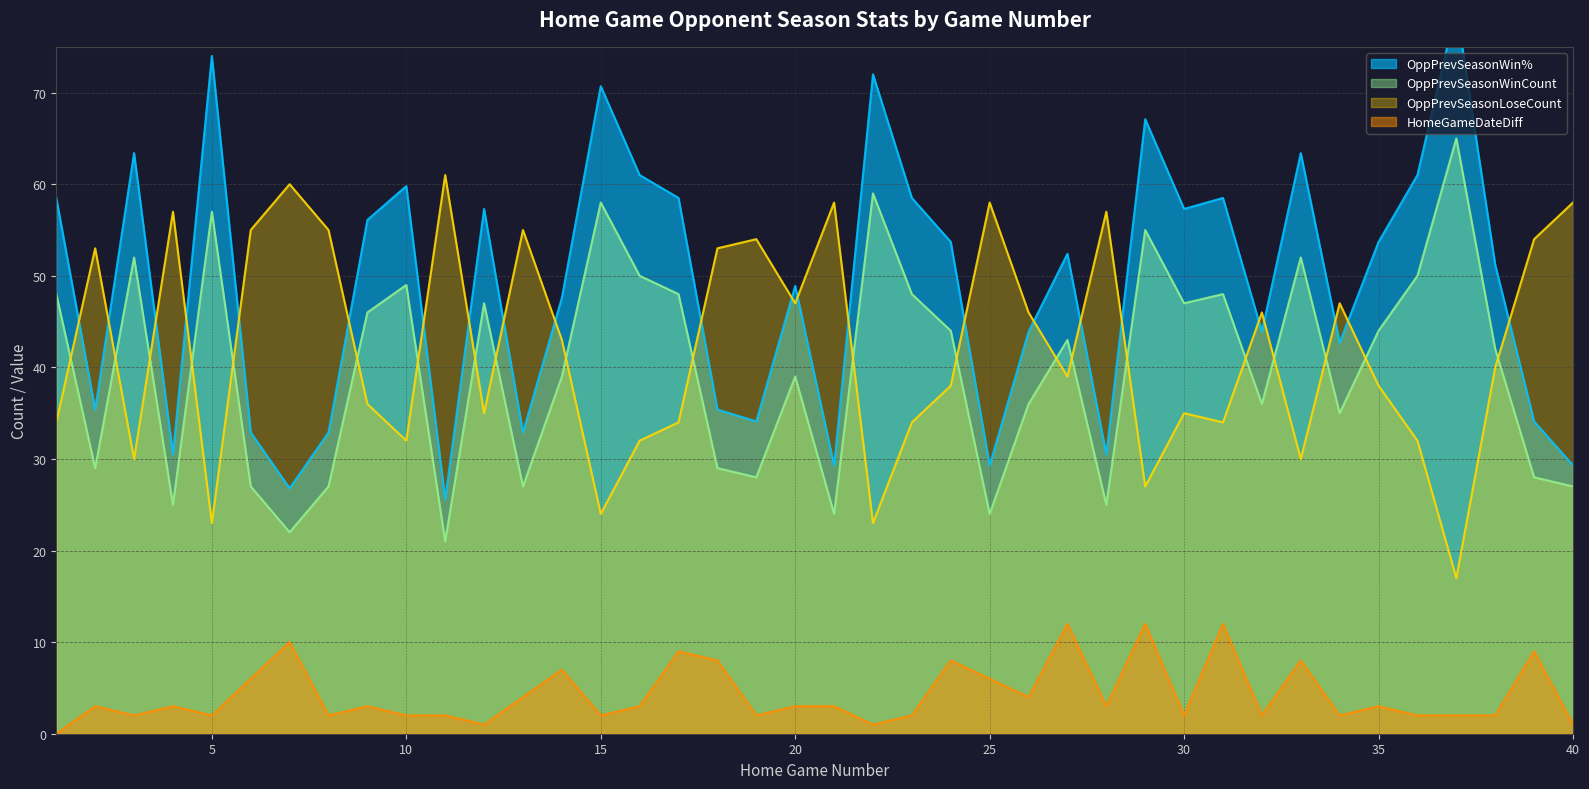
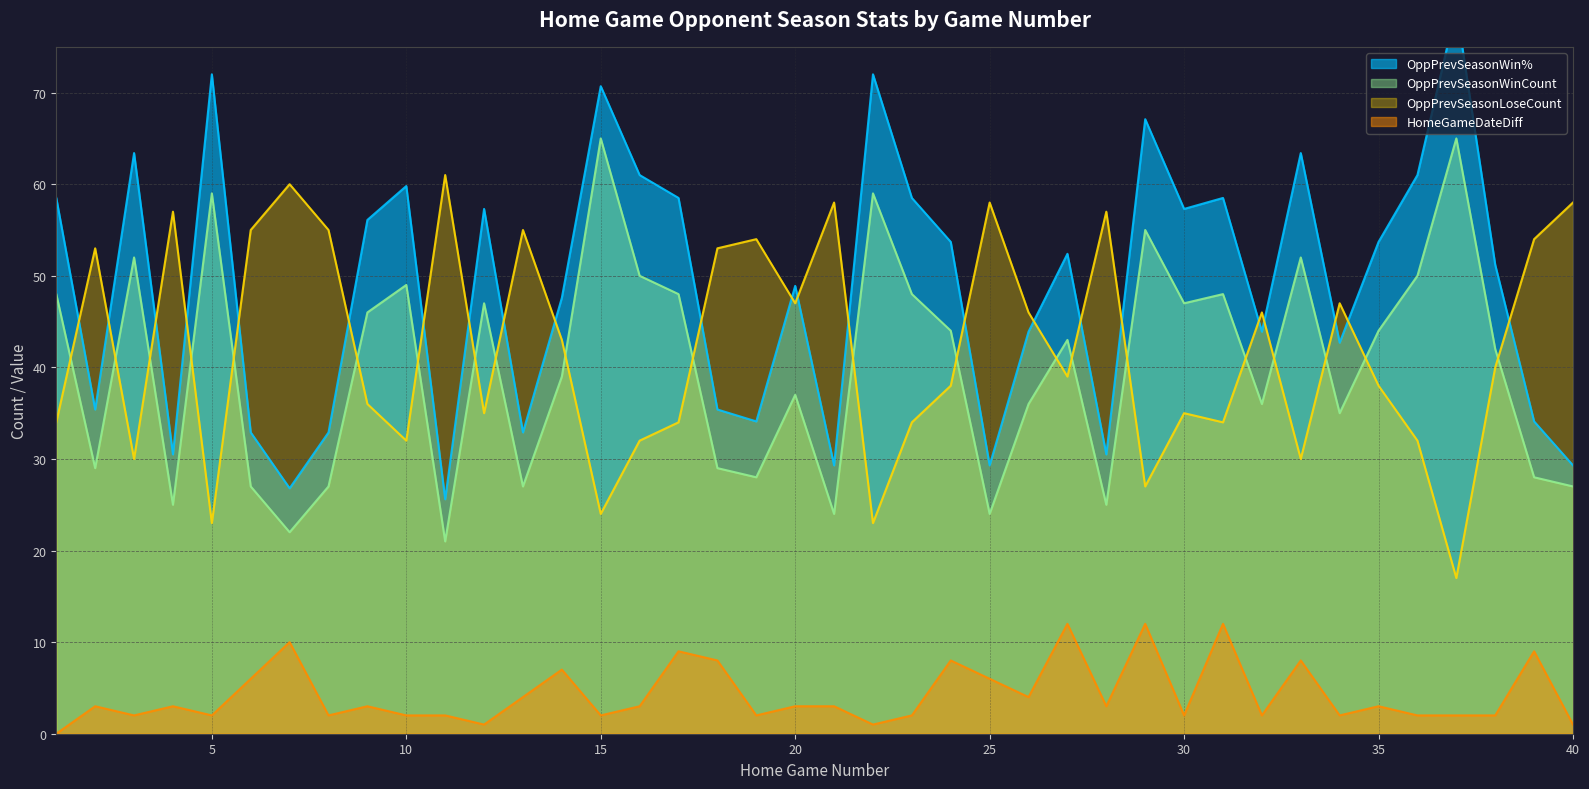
  {
    "OppPrevSeasonWin%": {
-     "5": 74,
+     "5": 72,
      "10": 60,
      "15": 71,
      "20": 49,
      "25": 29,
      "30": 57,
      "35": 54,
      "40": 29
    },
    "OppPrevSeasonWinCount": {
-     "5": 57,
+     "5": 59,
      "10": 49,
-     "15": 58,
-     "20": 39,
+     "15": 65,
+     "20": 37,
      "25": 24,
      "30": 47,
      "35": 44,
      "40": 27
    }
  }
